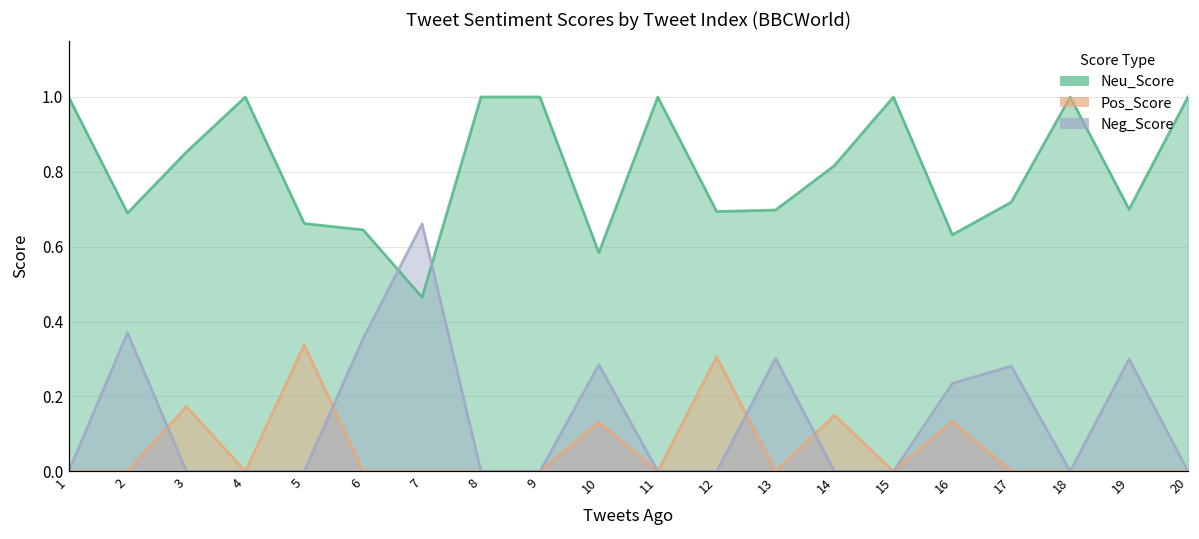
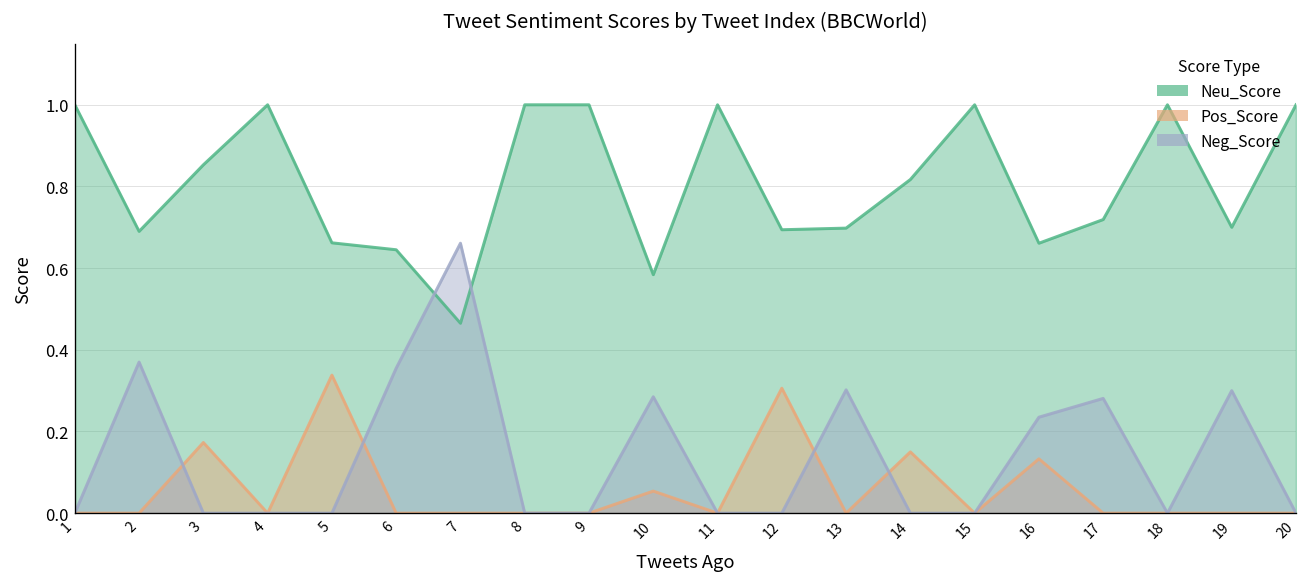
  {
    "Neu_Score": {
      "1": 1.00,
      "2": 0.69,
      "3": 0.85,
      "4": 1.00,
      "5": 0.66,
      "6": 0.65,
      "7": 0.47,
      "8": 1.00,
      "9": 1.00,
      "10": 0.58,
      "11": 1.00,
      "12": 0.69,
      "13": 0.70,
      "14": 0.82,
      "15": 1.00,
-     "16": 0.63,
+     "16": 0.66,
      "17": 0.72,
      "18": 1.00,
      "19": 0.70,
      "20": 1.00
    },
    "Pos_Score": {
      "2": 0.00,
      "3": 0.17,
      "5": 0.34,
      "6": 0.00,
      "7": 0.00,
-     "10": 0.13,
+     "10": 0.05,
      "12": 0.31,
      "13": 0.00,
      "14": 0.15,
      "16": 0.13,
      "17": 0.00,
      "19": 0.00
    },
    "Neg_Score": {
      "2": 0.37,
      "3": 0.00,
      "5": 0.00,
      "6": 0.36,
      "7": 0.66,
      "10": 0.29,
      "12": 0.00,
      "13": 0.30,
      "14": 0.00,
      "16": 0.24,
      "17": 0.28,
      "19": 0.30
    }
  }
